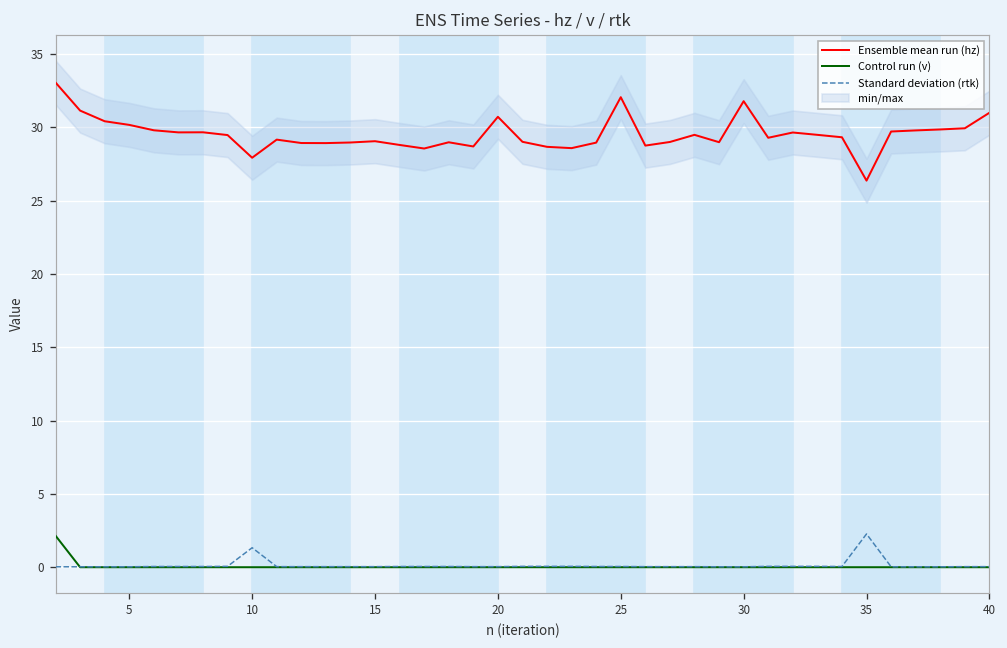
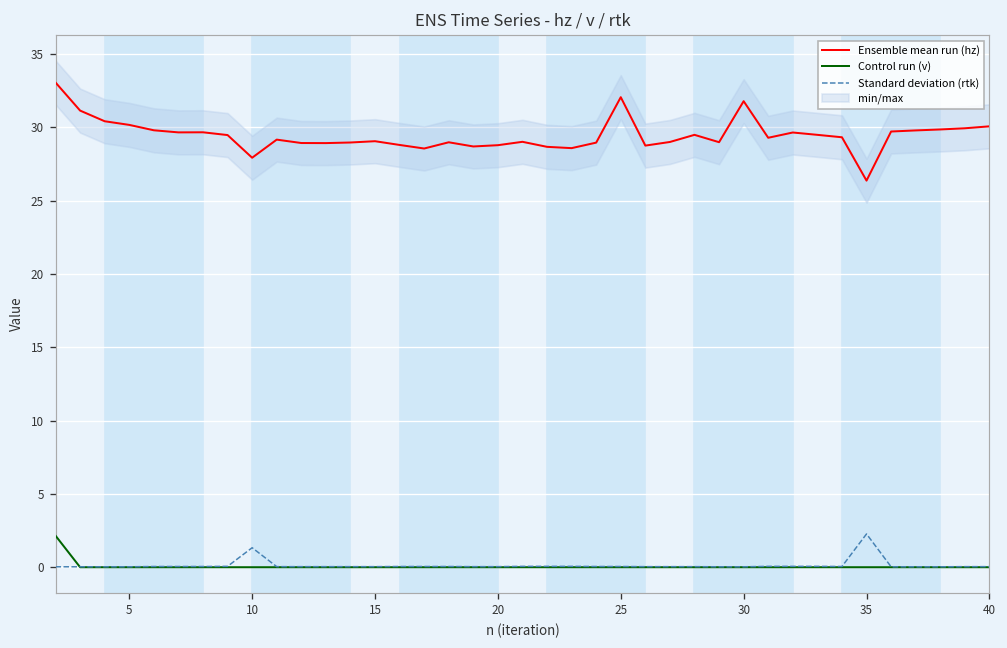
  {
    "Ensemble mean run (hz)": {
      "5": 30.2,
      "10": 27.9,
      "15": 29.1,
-     "20": 30.7,
+     "20": 28.8,
      "25": 32.1,
      "30": 31.8,
      "35": 26.4,
-     "40": 31.0
+     "40": 30.1
    },
    "Control run (v)": {
      "10": 0.0,
      "35": 0.0
    },
    "Standard deviation (rtk)": {
      "10": 1.3,
      "35": 2.3
    }
  }
